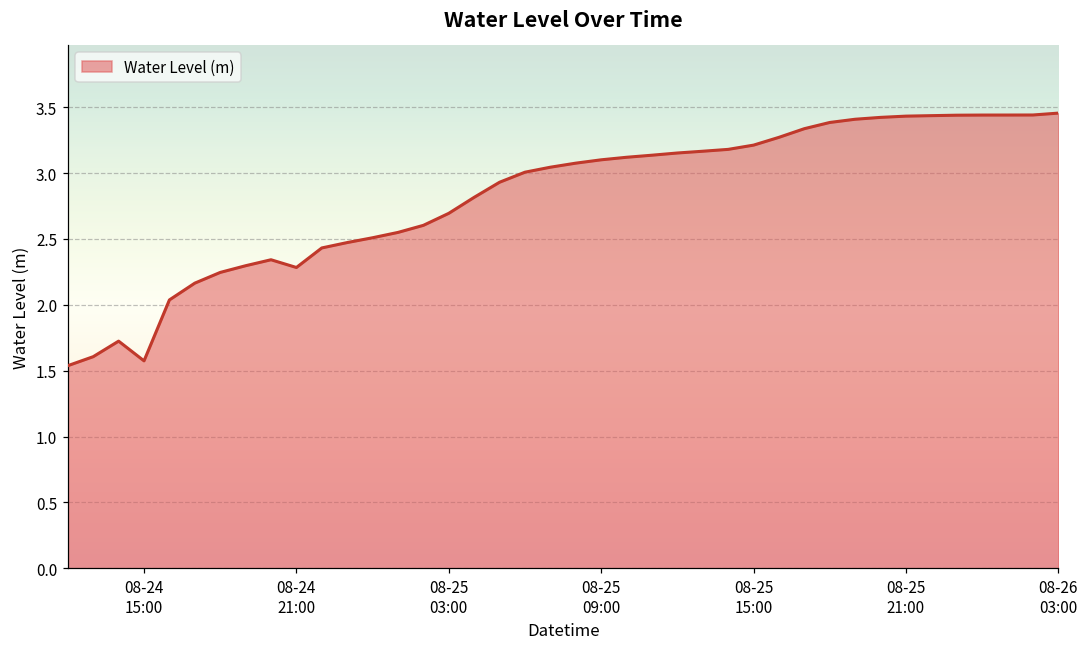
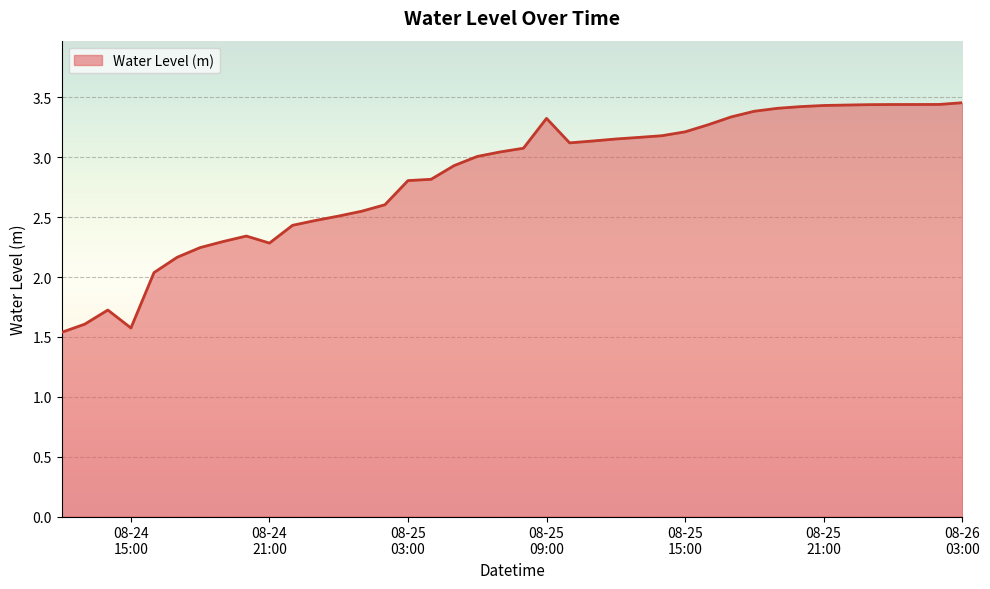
  {
    "08-24 15:00": 1.57,
    "08-24 21:00": 2.28,
-   "08-25 03:00": 2.69,
-   "08-25 09:00": 3.10,
+   "08-25 03:00": 2.81,
+   "08-25 09:00": 3.32,
    "08-25 15:00": 3.21,
    "08-25 21:00": 3.43,
    "08-26 03:00": 3.46
  }
